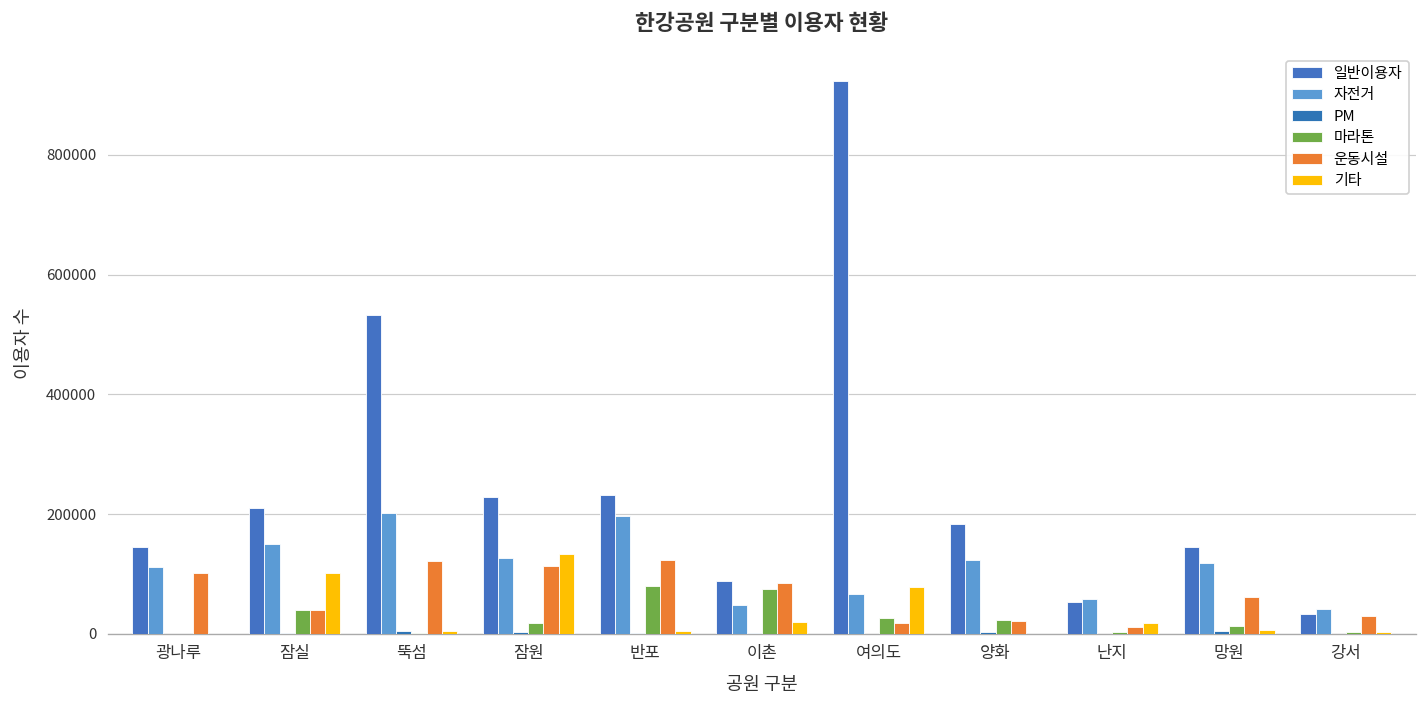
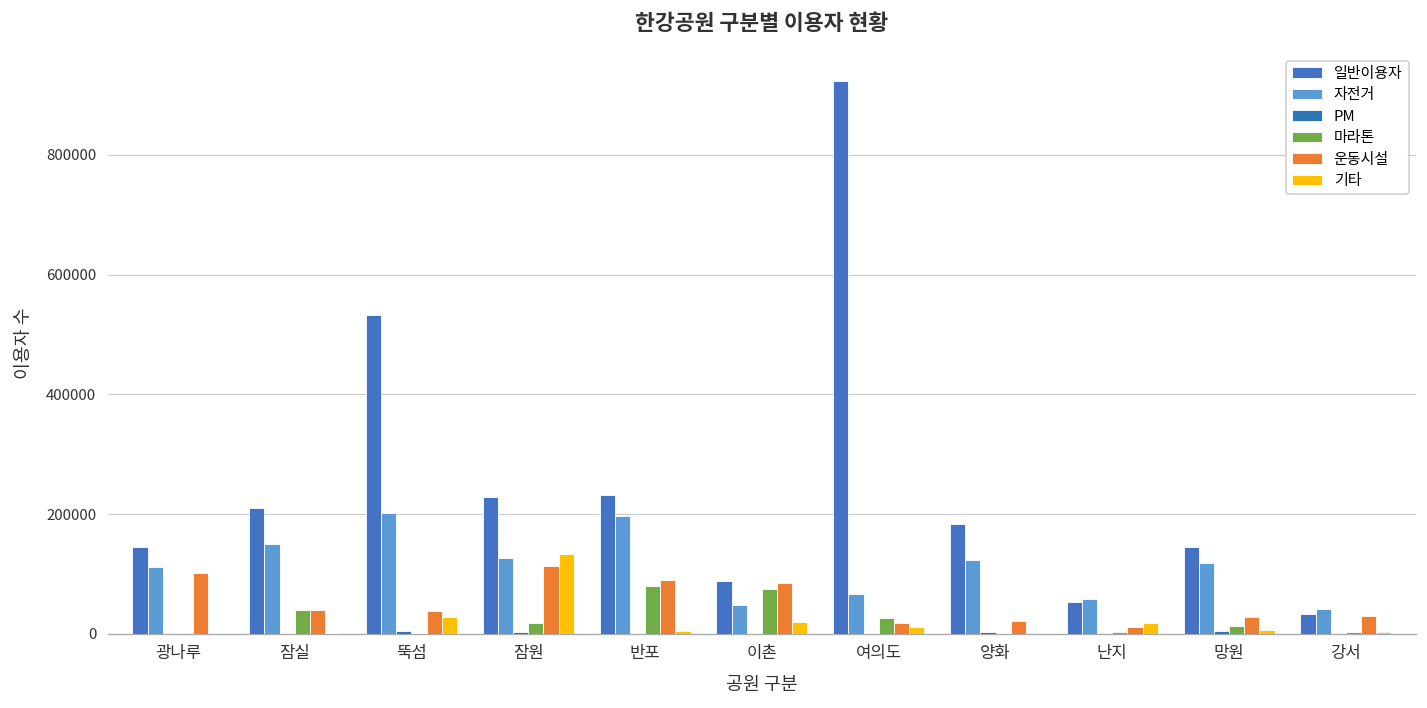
  {
    "마라톤": {
      "잠실": 40000,
      "잠원": 20000,
      "반포": 80000,
      "이촌": 80000,
      "여의도": 30000,
-     "양화": 20000,
+     "양화": 0,
      "망원": 10000
    },
    "운동시설": {
      "광나루": 100000,
      "잠실": 40000,
-     "뚝섬": 120000,
+     "뚝섬": 40000,
      "잠원": 110000,
-     "반포": 120000,
+     "반포": 90000,
      "이촌": 80000,
      "여의도": 20000,
      "양화": 20000,
      "난지": 10000,
-     "망원": 60000,
+     "망원": 30000,
      "강서": 30000
    },
    "기타": {
-     "잠실": 100000,
-     "뚝섬": 0,
+     "잠실": 0,
+     "뚝섬": 30000,
      "잠원": 130000,
      "반포": 10000,
      "이촌": 20000,
-     "여의도": 80000,
+     "여의도": 10000,
      "난지": 20000,
      "망원": 10000
    }
  }
